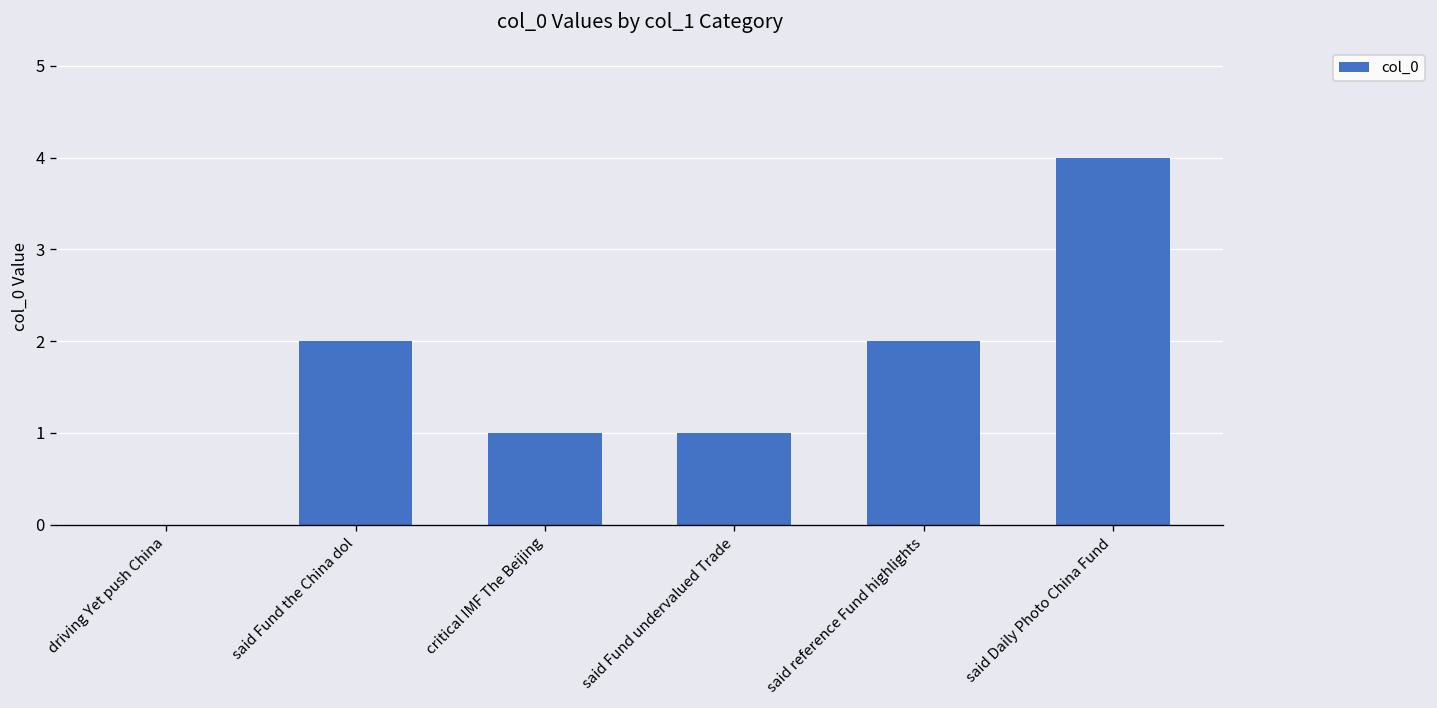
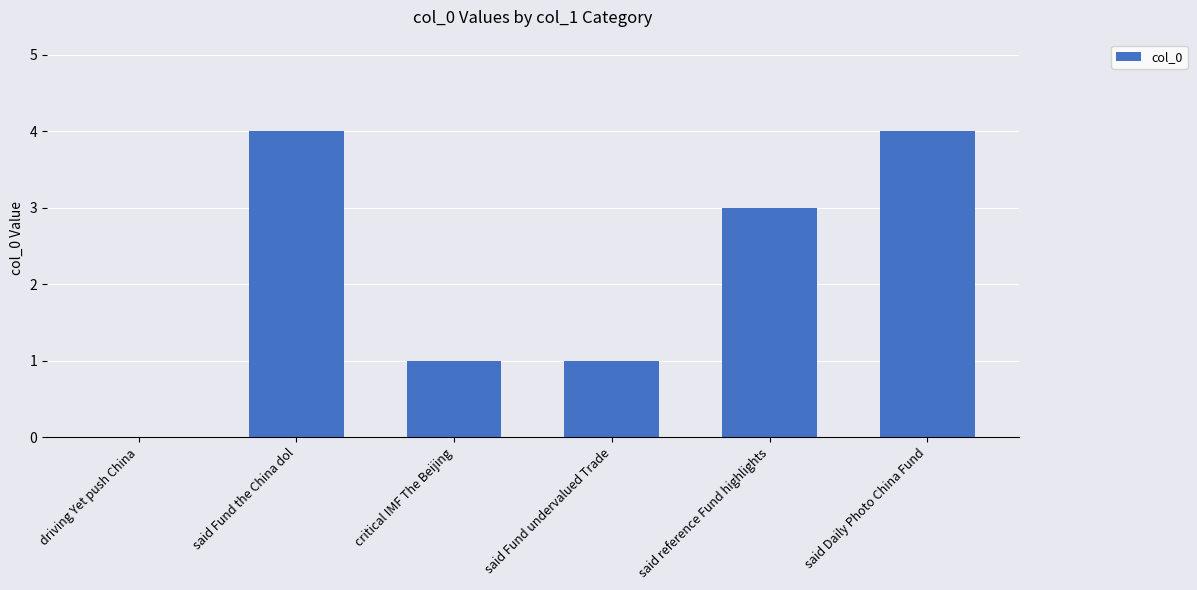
  {
    "driving Yet push China": 0,
-   "said Fund the China dol": 2,
+   "said Fund the China dol": 4,
    "critical IMF The Beijing": 1,
    "said Fund undervalued Trade": 1,
-   "said reference Fund highlights": 2,
+   "said reference Fund highlights": 3,
    "said Daily Photo China Fund": 4
  }
